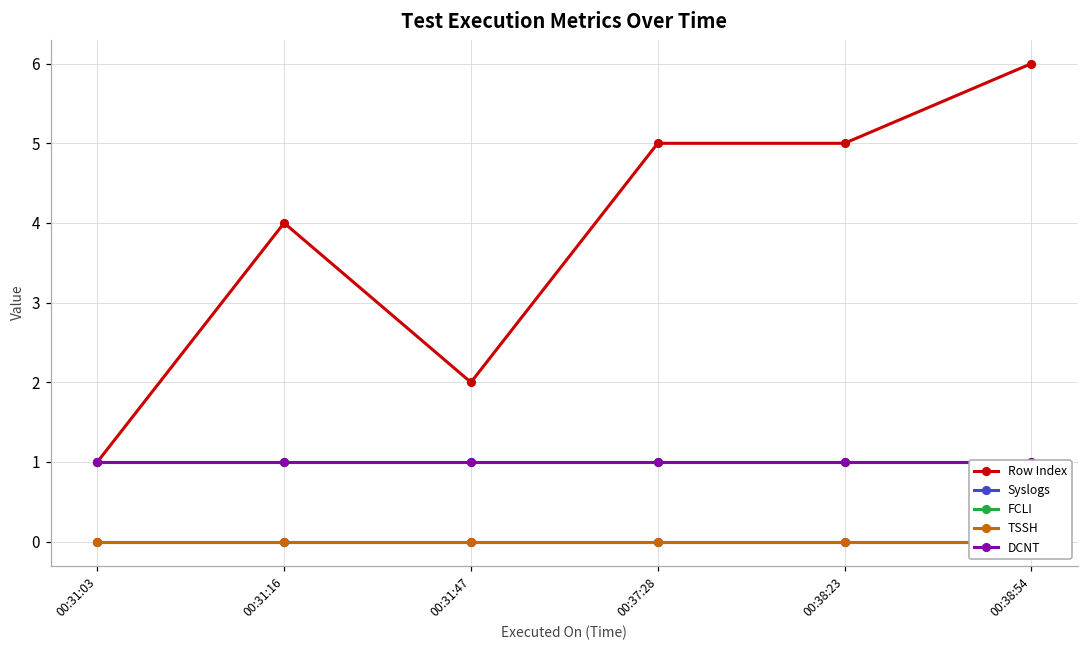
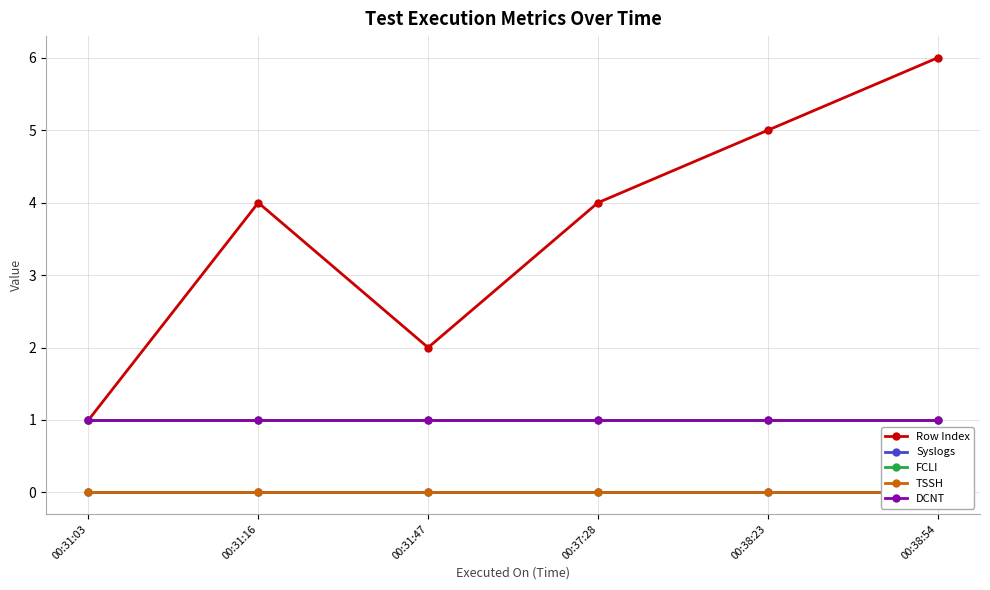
  {
    "Row Index": {
      "00:31:16": 4,
      "00:31:47": 2,
-     "00:37:28": 5,
+     "00:37:28": 4,
      "00:38:23": 5,
      "00:38:54": 6
    },
    "TSSH": {
      "00:31:03": 0,
      "00:31:16": 0,
      "00:31:47": 0,
      "00:37:28": 0,
      "00:38:23": 0
    },
    "DCNT": {
      "00:31:16": 1,
      "00:31:47": 1,
      "00:37:28": 1,
      "00:38:23": 1,
      "00:38:54": 1
    }
  }
